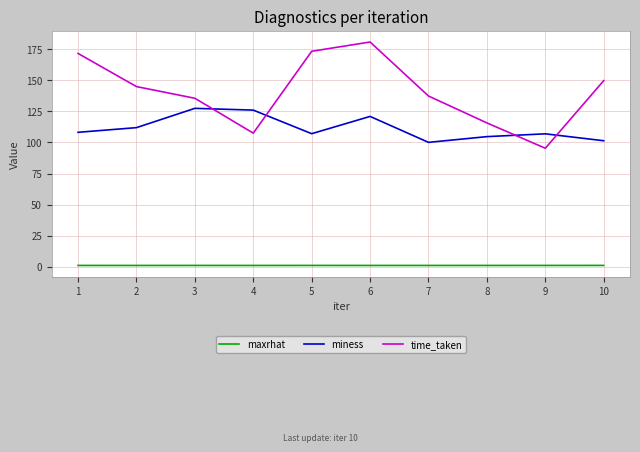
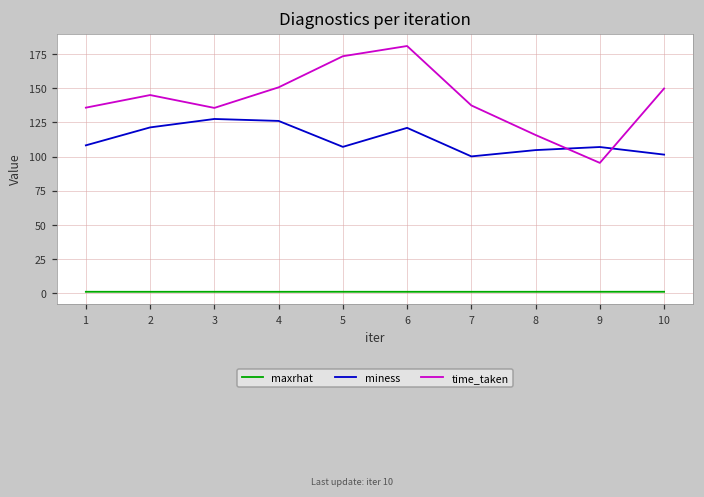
  {
    "maxrhat": {
      "1": 1,
      "2": 1,
      "3": 1,
      "4": 1,
      "5": 1,
      "6": 1,
      "7": 1,
      "8": 1,
      "9": 1,
      "10": 1
    },
    "miness": {
      "1": 108,
-     "2": 112,
+     "2": 121,
      "3": 127,
      "4": 126,
      "5": 107,
      "6": 121,
      "7": 100,
      "8": 105,
      "9": 107,
      "10": 101
    },
    "time_taken": {
-     "1": 172,
+     "1": 136,
      "2": 145,
      "3": 136,
-     "4": 108,
+     "4": 151,
      "5": 173,
      "6": 181,
      "7": 137,
      "8": 116,
      "9": 95,
      "10": 150
    }
  }
